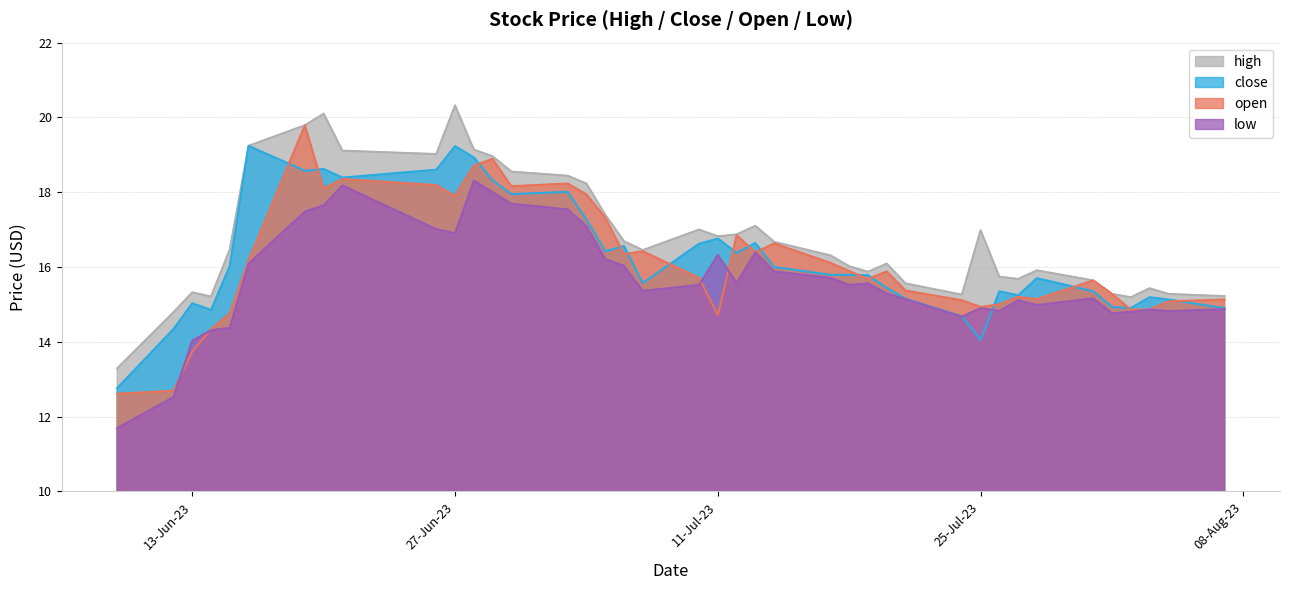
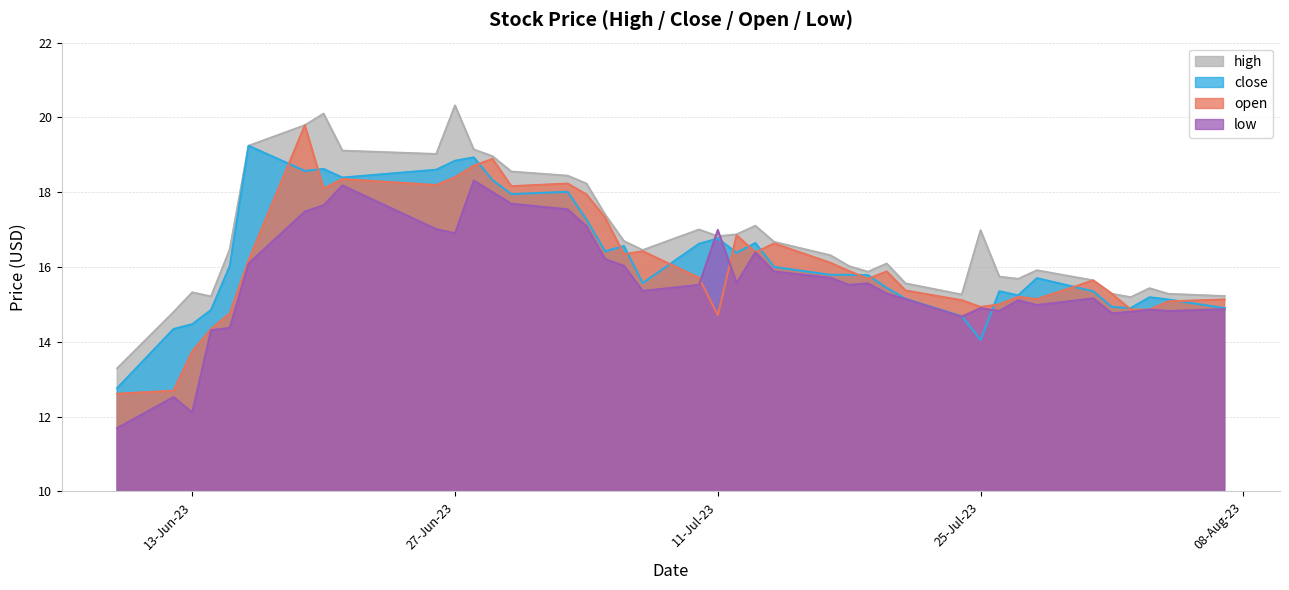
  {
    "high": {
      "13-Jun-23": 15.3,
      "27-Jun-23": 20.3,
      "25-Jul-23": 17.0
    },
    "close": {
-     "13-Jun-23": 15.0,
-     "27-Jun-23": 19.2,
+     "13-Jun-23": 14.5,
+     "27-Jun-23": 18.8,
      "25-Jul-23": 14.1
    },
    "open": {
      "13-Jun-23": 13.7,
-     "27-Jun-23": 17.9,
+     "27-Jun-23": 18.4,
      "11-Jul-23": 14.7
    },
    "low": {
-     "13-Jun-23": 14.0,
+     "13-Jun-23": 12.1,
      "27-Jun-23": 16.9,
-     "11-Jul-23": 16.3
+     "11-Jul-23": 17.0
    }
  }
